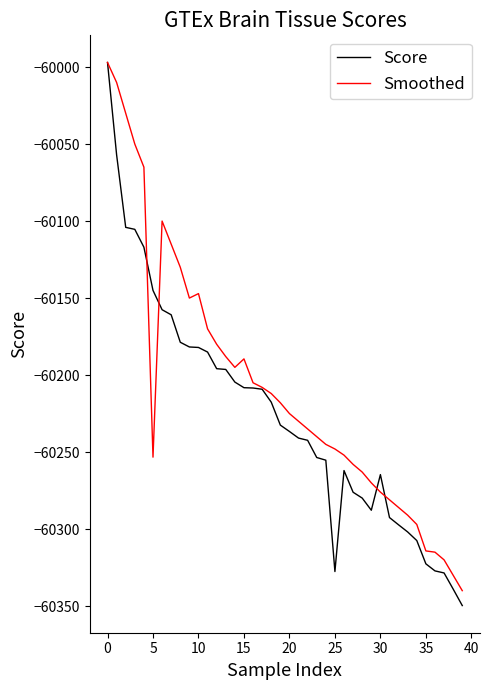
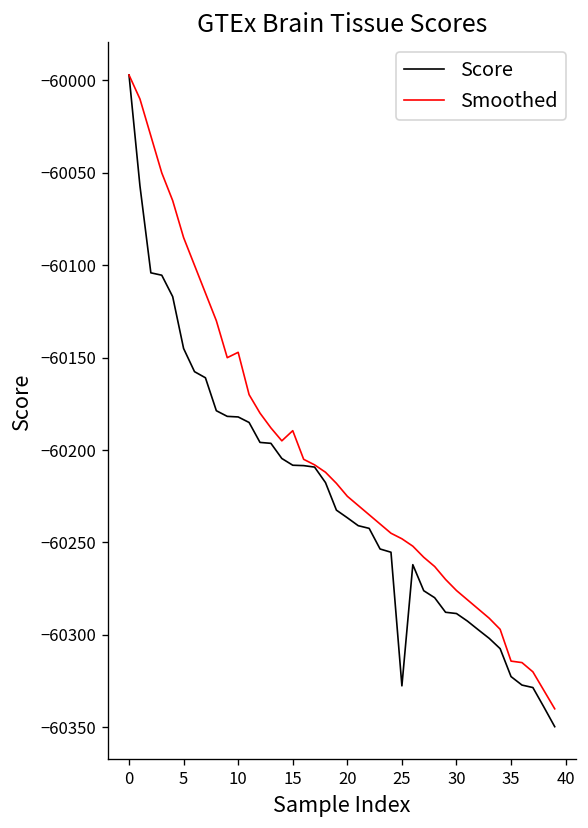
  {
    "Score": {
      "5": -60145,
      "10": -60182,
      "15": -60208,
      "20": -60237,
      "25": -60328,
-     "30": -60265,
+     "30": -60288,
      "35": -60323
    },
    "Smoothed": {
-     "5": -60253,
+     "5": -60085,
      "10": -60147,
      "15": -60190,
      "20": -60225,
      "25": -60248,
      "30": -60276,
      "35": -60314
    }
  }
